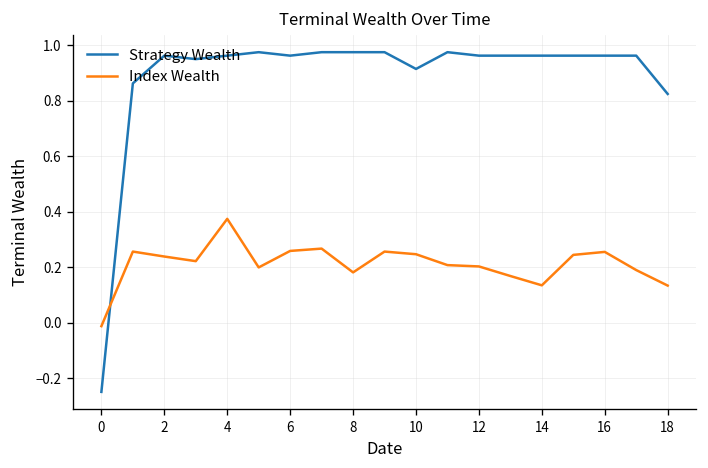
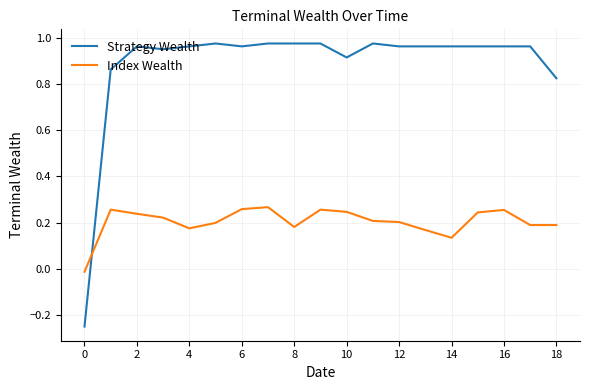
  {
    "Strategy Wealth": {
      "0": -0.25,
      "2": 0.96,
      "4": 0.96,
      "6": 0.96,
      "8": 0.98,
      "10": 0.91,
      "12": 0.96,
      "14": 0.96,
      "16": 0.96,
      "18": 0.82
    },
    "Index Wealth": {
      "0": -0.01,
      "2": 0.24,
-     "4": 0.37,
+     "4": 0.18,
      "6": 0.26,
      "8": 0.18,
      "10": 0.25,
      "12": 0.20,
      "14": 0.13,
      "16": 0.25,
-     "18": 0.13
+     "18": 0.19
    }
  }
